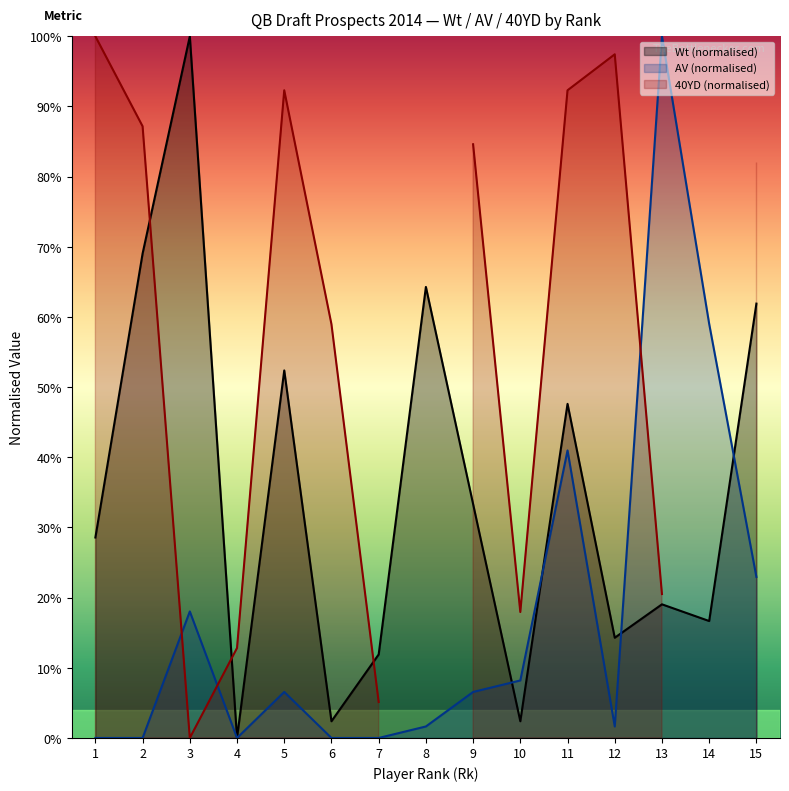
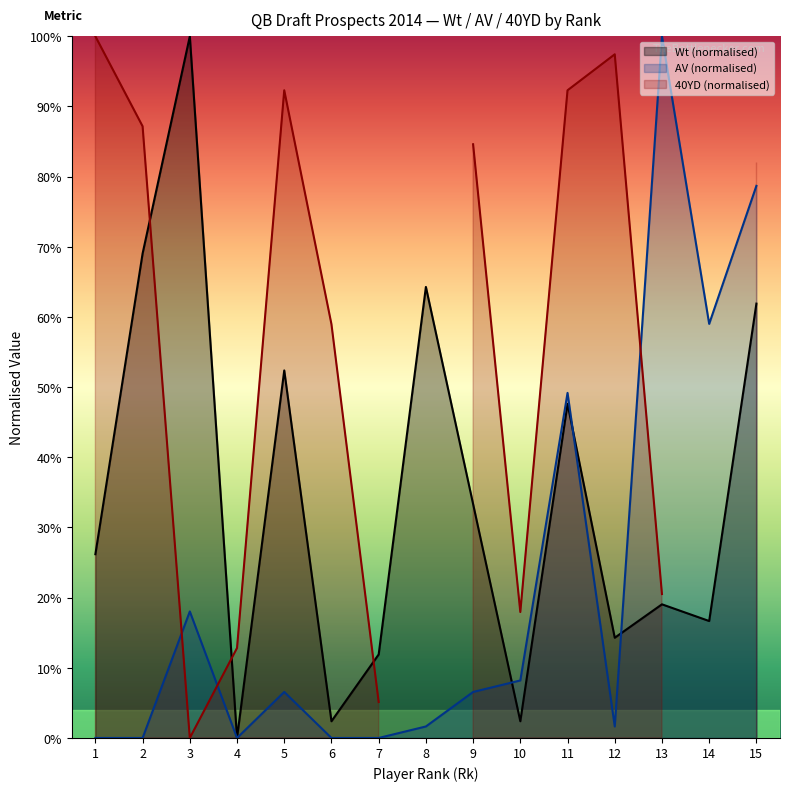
  {
    "Wt (normalised)": {
-     "1": "29%",
+     "1": "26%",
      "2": "69%",
      "3": "100%",
      "5": "52%",
      "7": "12%",
      "8": "64%",
      "9": "33%",
      "11": "48%",
      "12": "14%",
      "13": "19%",
      "14": "17%",
      "15": "62%"
    },
    "AV (normalised)": {
      "3": "18%",
      "5": "7%",
      "9": "7%",
      "10": "8%",
-     "11": "41%",
+     "11": "49%",
      "13": "100%",
      "14": "59%",
-     "15": "23%"
+     "15": "79%"
    }
  }
